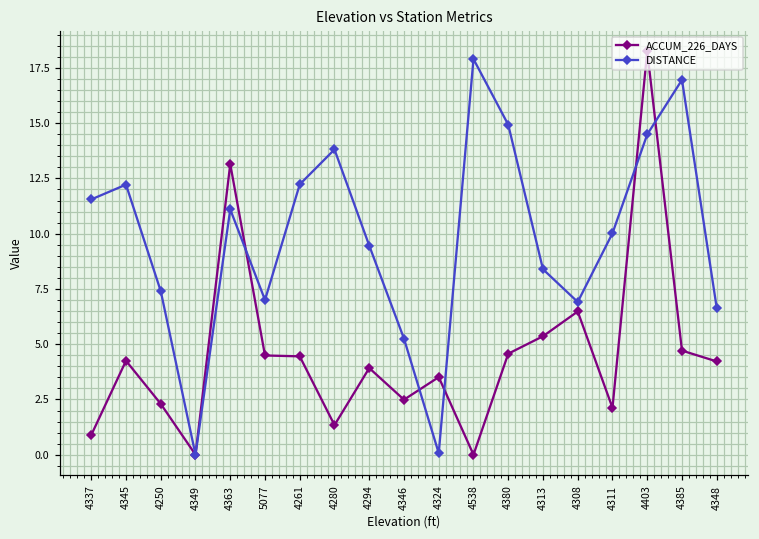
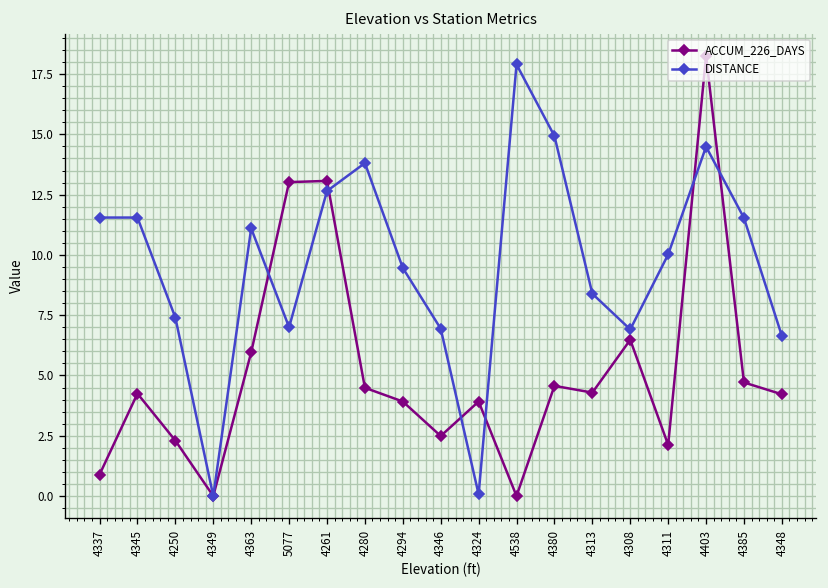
  {
    "ACCUM_226_DAYS": {
      "4337": 0.9,
      "4345": 4.3,
      "4250": 2.3,
-     "4363": 13.2,
-     "5077": 4.5,
-     "4261": 4.5,
-     "4280": 1.3,
+     "4363": 6.0,
+     "5077": 13.0,
+     "4261": 13.1,
+     "4280": 4.5,
      "4294": 3.9,
      "4346": 2.5,
-     "4324": 3.5,
+     "4324": 3.9,
      "4538": 0.0,
      "4380": 4.6,
-     "4313": 5.4,
+     "4313": 4.3,
      "4308": 6.5,
      "4311": 2.1,
      "4385": 4.7,
      "4348": 4.2
    },
    "DISTANCE": {
      "4337": 11.6,
-     "4345": 12.2,
+     "4345": 11.6,
      "4250": 7.4,
      "4363": 11.1,
      "5077": 7.0,
-     "4261": 12.2,
+     "4261": 12.7,
      "4280": 13.8,
      "4294": 9.5,
-     "4346": 5.3,
+     "4346": 6.9,
      "4324": 0.1,
      "4538": 17.9,
      "4380": 14.9,
      "4313": 8.4,
      "4308": 6.9,
      "4311": 10.0,
      "4403": 14.5,
-     "4385": 17.0,
+     "4385": 11.5,
      "4348": 6.6
    }
  }
